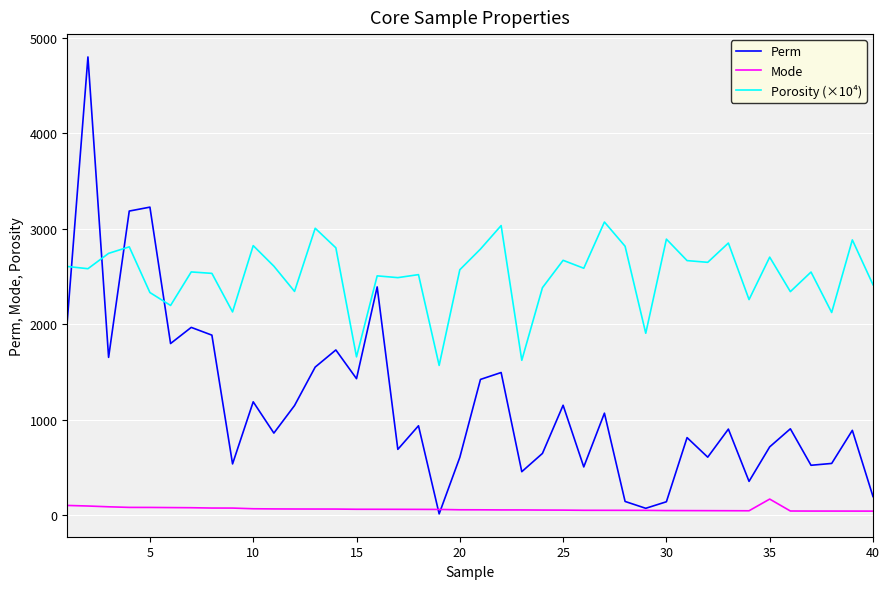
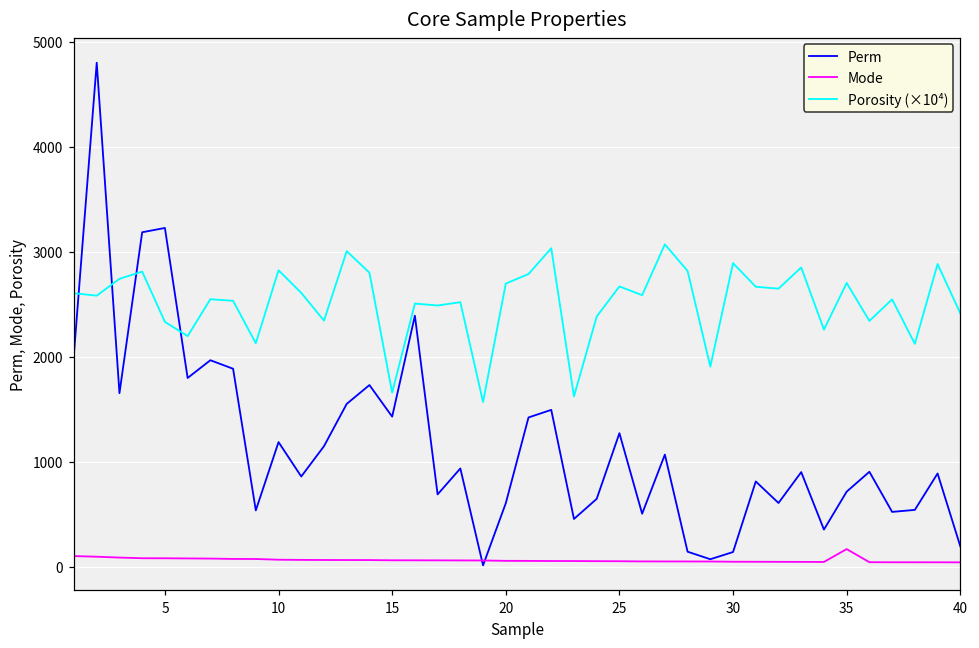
  {
    "Perm": {
      "5": 3200,
      "10": 1200,
      "15": 1400,
      "20": 600,
-     "25": 1200,
+     "25": 1300,
      "30": 100,
      "35": 700,
      "40": 200
    },
    "Mode": {
      "5": 100,
      "10": 100,
      "15": 100,
      "20": 100,
      "25": 100,
      "30": 0,
      "35": 200,
      "40": 0
    },
    "Porosity (×10⁴)": {
      "5": 2300,
      "10": 2800,
      "15": 1700,
-     "20": 2600,
+     "20": 2700,
      "25": 2700,
      "30": 2900,
      "35": 2700,
      "40": 2400
    }
  }
